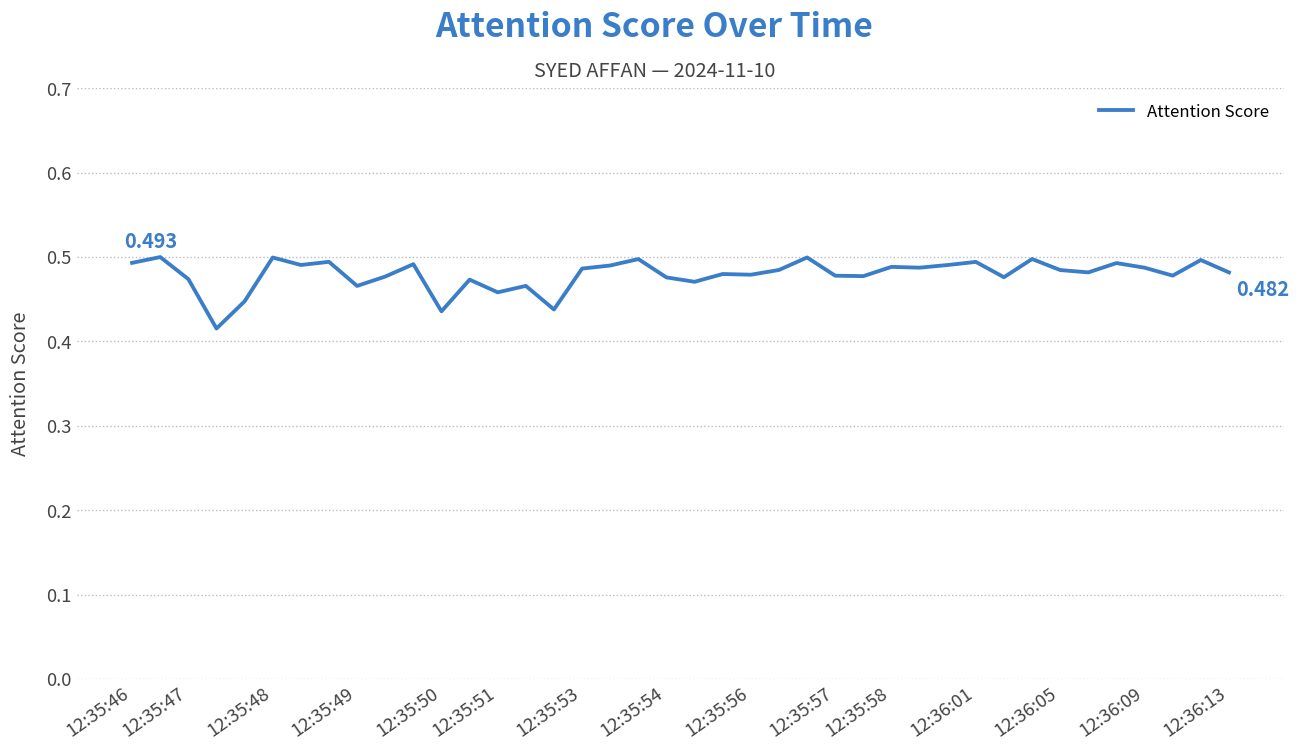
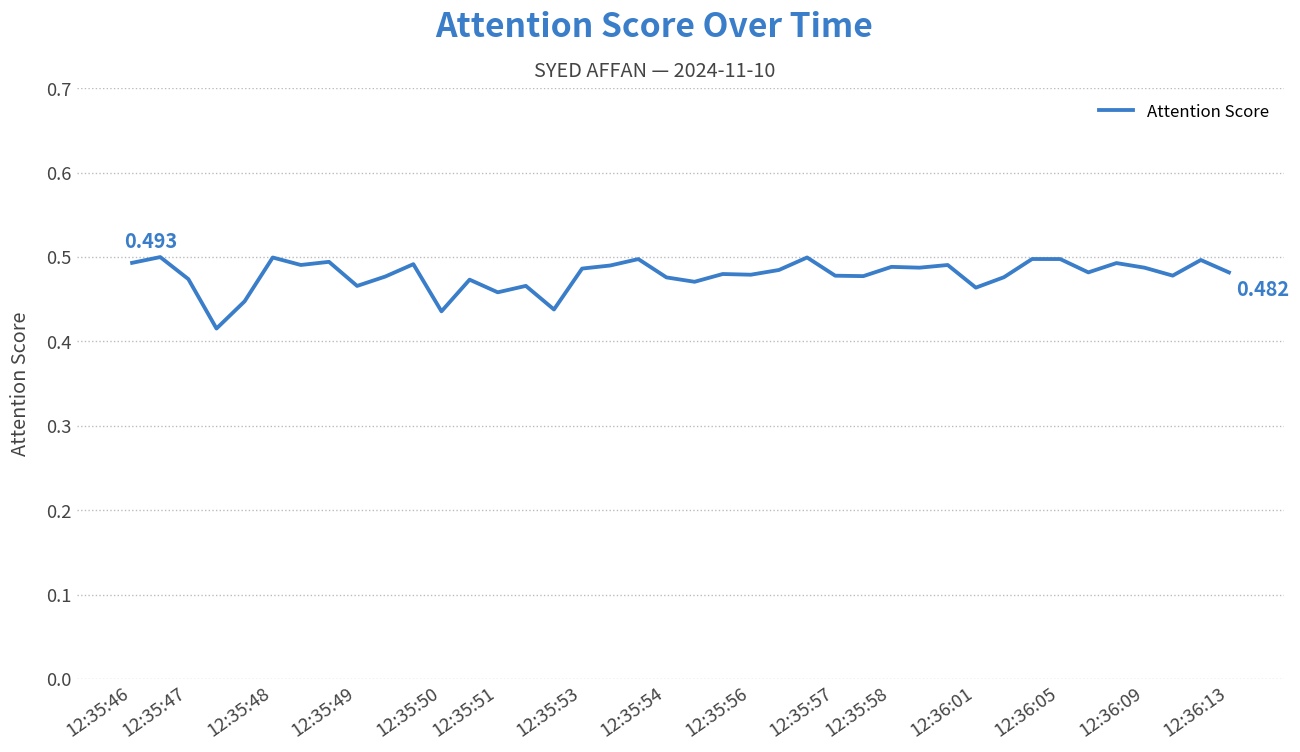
  {
    "12:35:54": 0.48,
-   "12:36:01": 0.49,
-   "12:36:05": 0.48,
+   "12:36:01": 0.46,
+   "12:36:05": 0.50,
    "12:36:09": 0.49
  }
